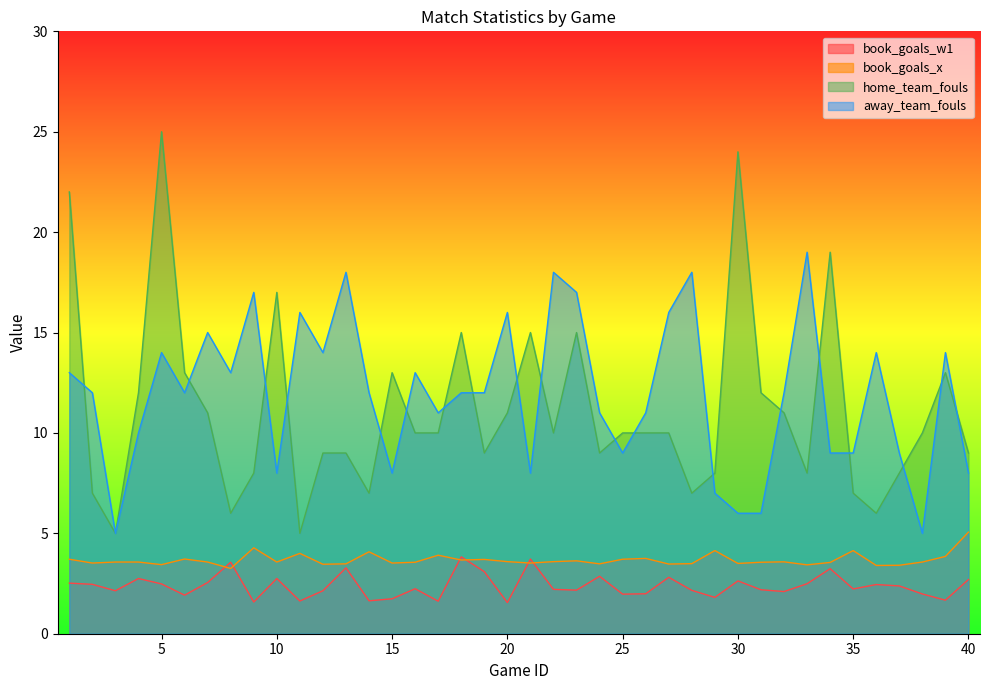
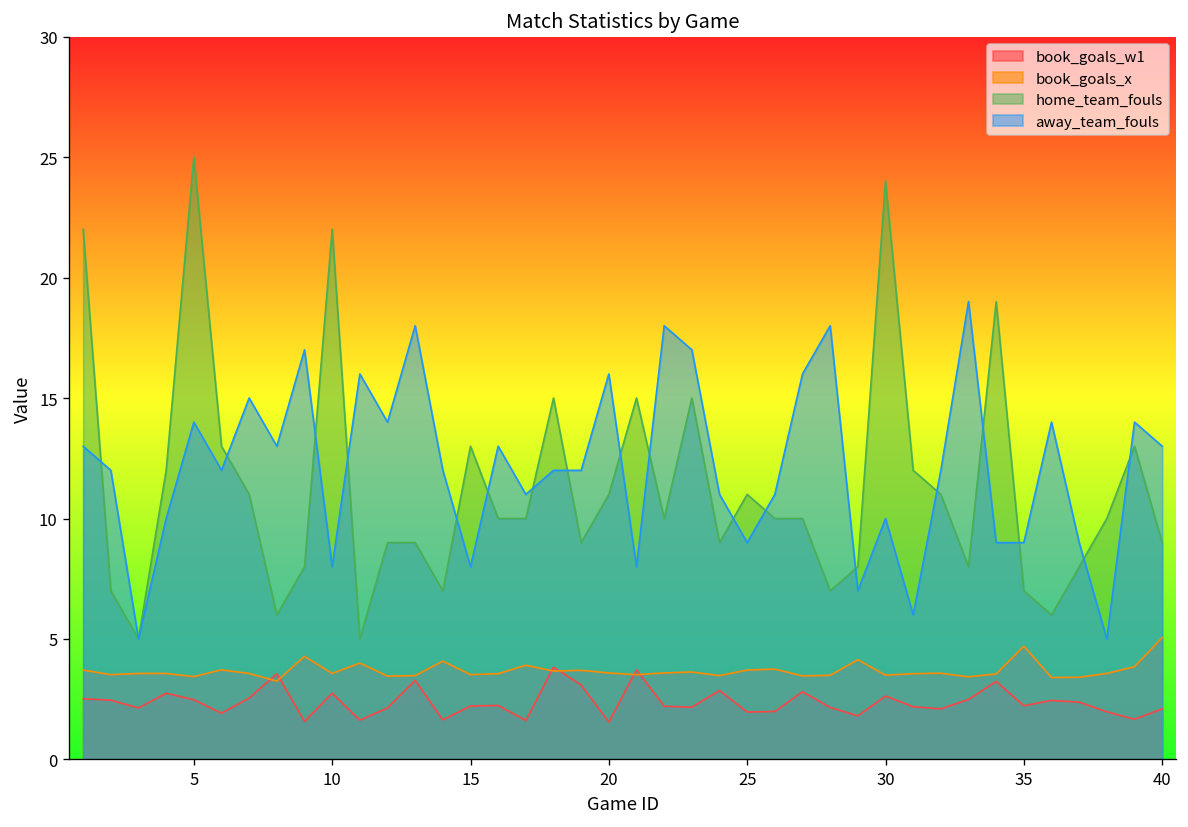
  {
    "book_goals_w1": {
      "5": 2.5,
      "10": 2.8,
-     "15": 1.7,
+     "15": 2.2,
      "20": 1.6,
      "25": 2.0,
      "30": 2.6,
      "35": 2.2,
-     "40": 2.7
+     "40": 2.1
    },
    "book_goals_x": {
      "5": 3.4,
      "10": 3.6,
      "15": 3.5,
      "20": 3.6,
      "25": 3.7,
      "30": 3.5,
-     "35": 4.1,
+     "35": 4.7,
      "40": 5.1
    },
    "home_team_fouls": {
      "5": 25,
-     "10": 17,
+     "10": 22,
      "15": 13,
      "20": 11,
-     "25": 10,
+     "25": 11,
      "30": 24,
      "35": 7,
      "40": 9
    },
    "away_team_fouls": {
      "5": 14,
      "10": 8,
      "15": 8,
      "20": 16,
      "25": 9,
-     "30": 6,
+     "30": 10,
      "35": 9,
-     "40": 8
+     "40": 13
    }
  }
